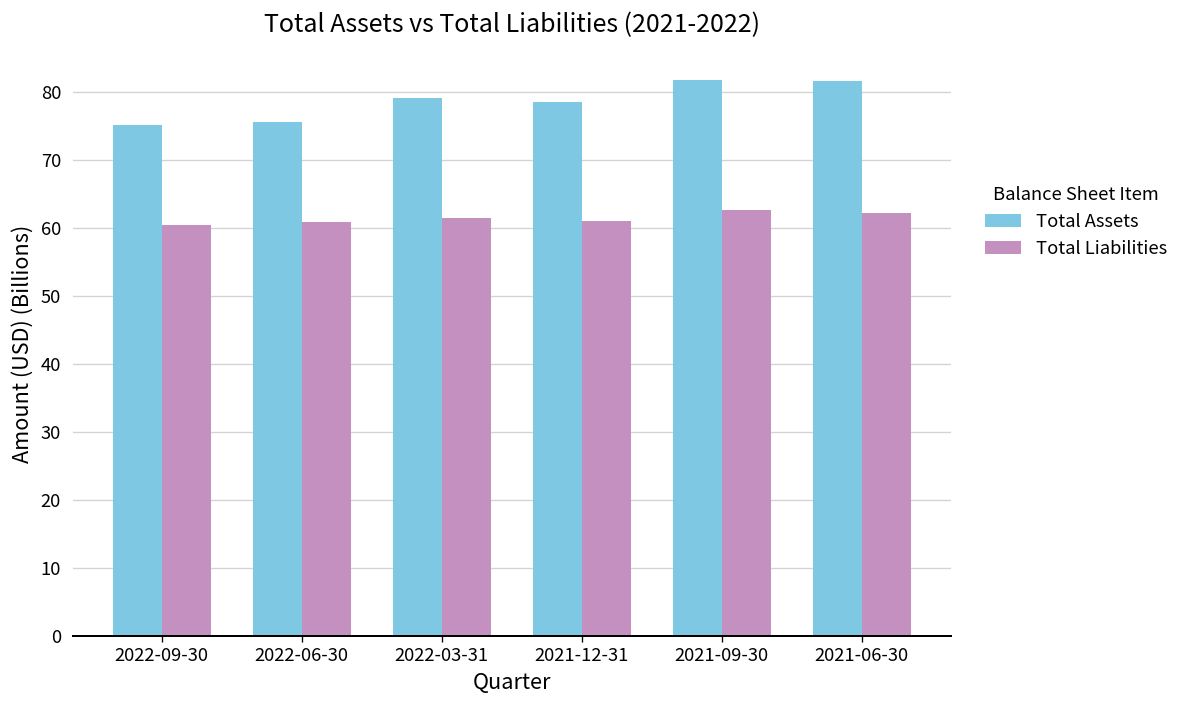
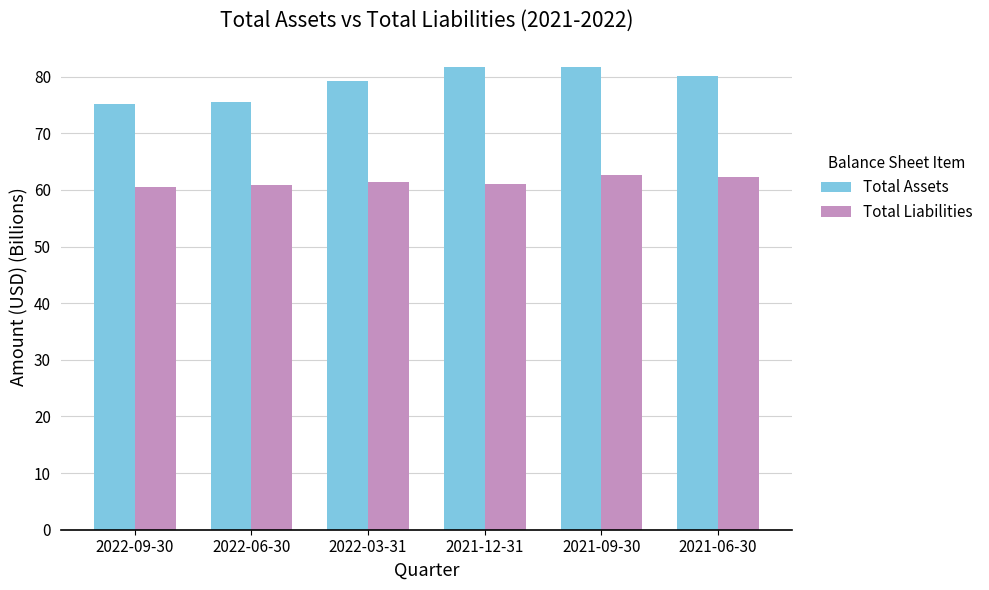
  {
    "Total Assets": {
      "2022-09-30": 75,
      "2022-06-30": 76,
      "2022-03-31": 79,
-     "2021-12-31": 78,
+     "2021-12-31": 82,
      "2021-09-30": 82,
-     "2021-06-30": 82
+     "2021-06-30": 80
    },
    "Total Liabilities": {
      "2022-09-30": 60,
      "2022-06-30": 61,
      "2022-03-31": 61,
      "2021-12-31": 61,
      "2021-09-30": 63,
      "2021-06-30": 62
    }
  }
